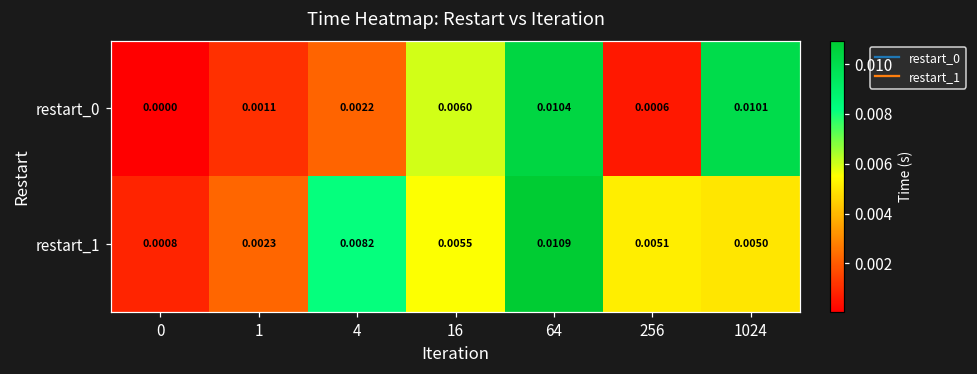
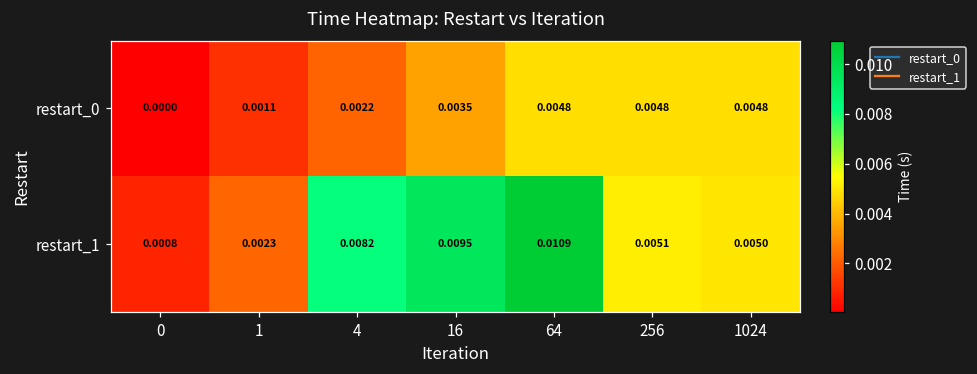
  {
    "restart_0": {
      "0": 0.0000,
      "1": 0.0011,
      "4": 0.0022,
-     "16": 0.0060,
-     "64": 0.0104,
-     "256": 0.0006,
-     "1024": 0.0101
+     "16": 0.0035,
+     "64": 0.0048,
+     "256": 0.0048,
+     "1024": 0.0048
    },
    "restart_1": {
      "0": 0.0008,
      "1": 0.0023,
      "4": 0.0082,
-     "16": 0.0055,
+     "16": 0.0095,
      "64": 0.0109,
      "256": 0.0051,
      "1024": 0.0050
    }
  }
